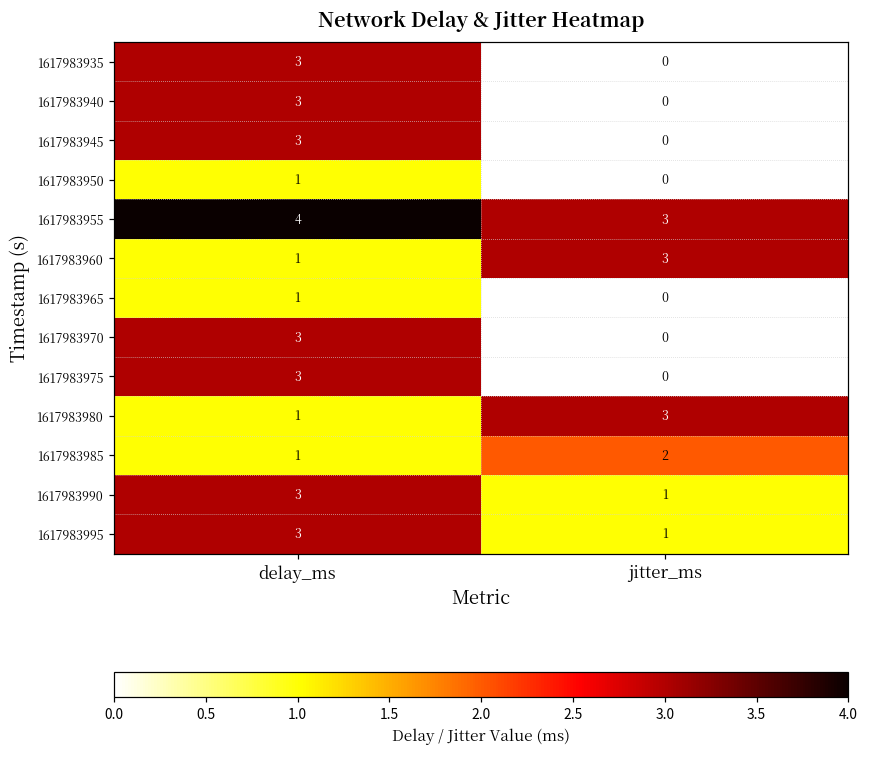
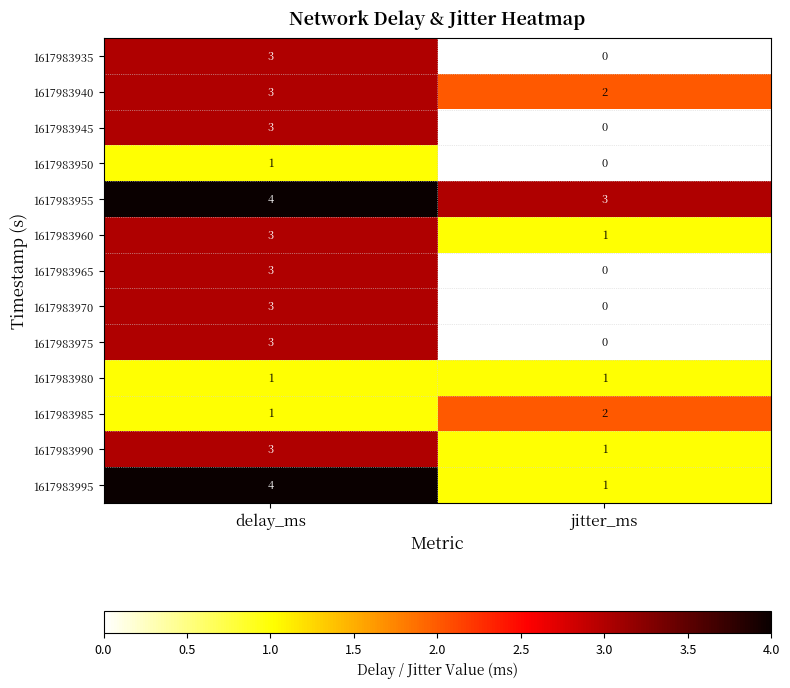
  {
    "1617983935": {
      "delay_ms": 3,
      "jitter_ms": 0
    },
    "1617983940": {
      "delay_ms": 3,
-     "jitter_ms": 0
+     "jitter_ms": 2
    },
    "1617983945": {
      "delay_ms": 3,
      "jitter_ms": 0
    },
    "1617983950": {
      "delay_ms": 1,
      "jitter_ms": 0
    },
    "1617983955": {
      "delay_ms": 4,
      "jitter_ms": 3
    },
    "1617983960": {
-     "delay_ms": 1,
-     "jitter_ms": 3
+     "delay_ms": 3,
+     "jitter_ms": 1
    },
    "1617983965": {
-     "delay_ms": 1,
+     "delay_ms": 3,
      "jitter_ms": 0
    },
    "1617983970": {
      "delay_ms": 3,
      "jitter_ms": 0
    },
    "1617983975": {
      "delay_ms": 3,
      "jitter_ms": 0
    },
    "1617983980": {
      "delay_ms": 1,
-     "jitter_ms": 3
+     "jitter_ms": 1
    },
    "1617983985": {
      "delay_ms": 1,
      "jitter_ms": 2
    },
    "1617983990": {
      "delay_ms": 3,
      "jitter_ms": 1
    },
    "1617983995": {
-     "delay_ms": 3,
+     "delay_ms": 4,
      "jitter_ms": 1
    }
  }
